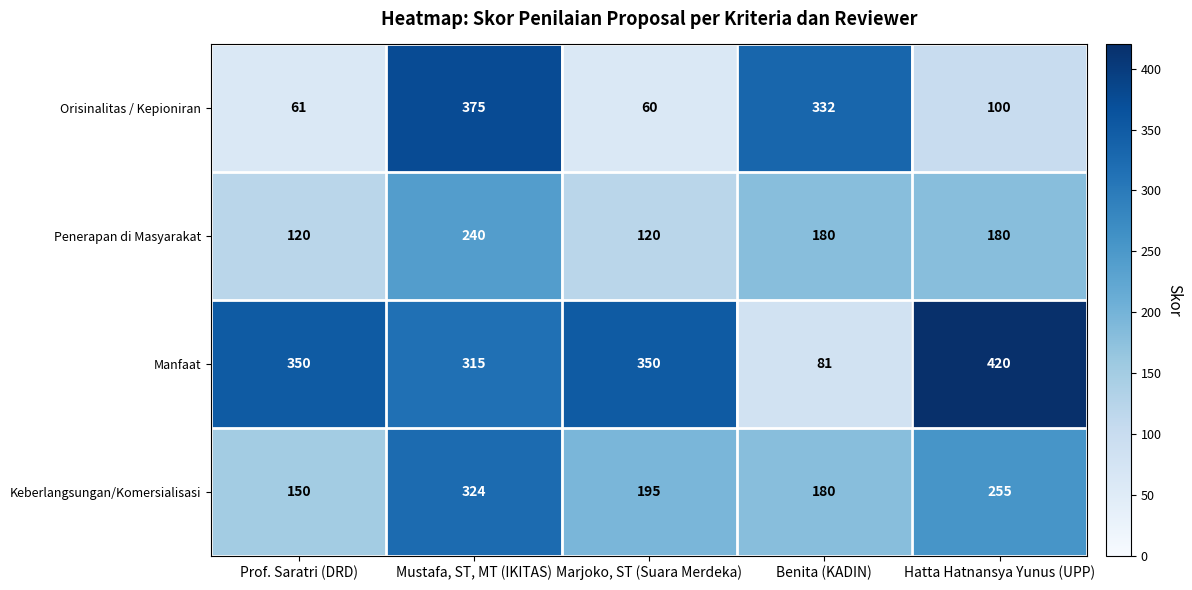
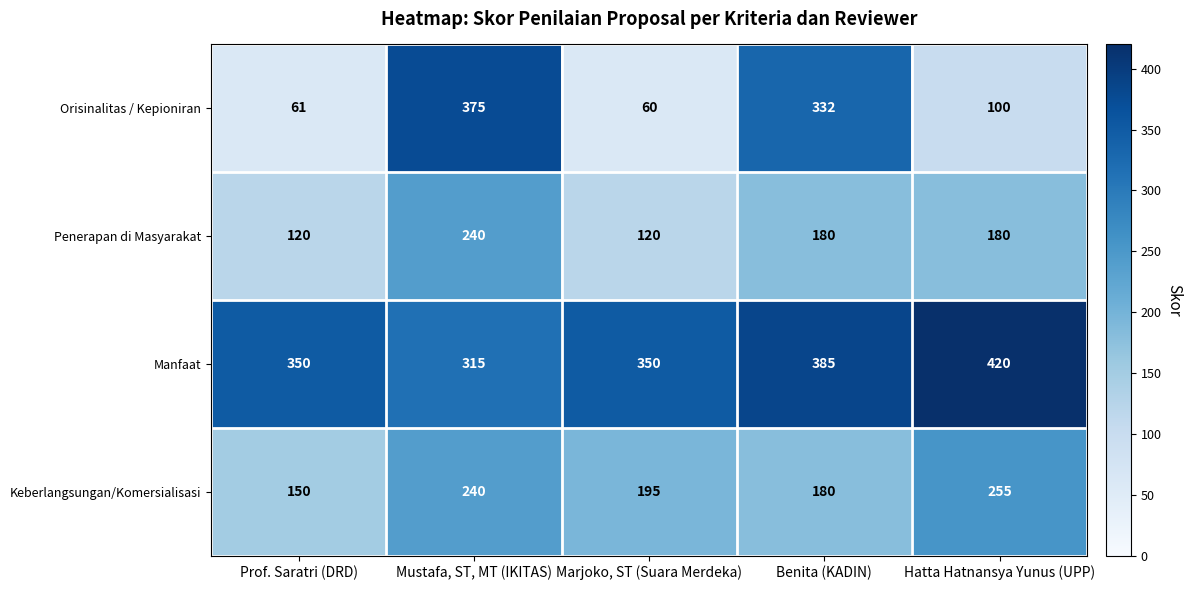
  {
    "Orisinalitas / Kepioniran": {
      "Prof. Saratri (DRD)": 61,
      "Mustafa, ST, MT (IKITAS)": 375,
      "Marjoko, ST (Suara Merdeka)": 60,
      "Benita (KADIN)": 332,
      "Hatta Hatnansya Yunus (UPP)": 100
    },
    "Penerapan di Masyarakat": {
      "Prof. Saratri (DRD)": 120,
      "Mustafa, ST, MT (IKITAS)": 240,
      "Marjoko, ST (Suara Merdeka)": 120,
      "Benita (KADIN)": 180,
      "Hatta Hatnansya Yunus (UPP)": 180
    },
    "Manfaat": {
      "Prof. Saratri (DRD)": 350,
      "Mustafa, ST, MT (IKITAS)": 315,
      "Marjoko, ST (Suara Merdeka)": 350,
-     "Benita (KADIN)": 81,
+     "Benita (KADIN)": 385,
      "Hatta Hatnansya Yunus (UPP)": 420
    },
    "Keberlangsungan/Komersialisasi": {
      "Prof. Saratri (DRD)": 150,
-     "Mustafa, ST, MT (IKITAS)": 324,
+     "Mustafa, ST, MT (IKITAS)": 240,
      "Marjoko, ST (Suara Merdeka)": 195,
      "Benita (KADIN)": 180,
      "Hatta Hatnansya Yunus (UPP)": 255
    }
  }
